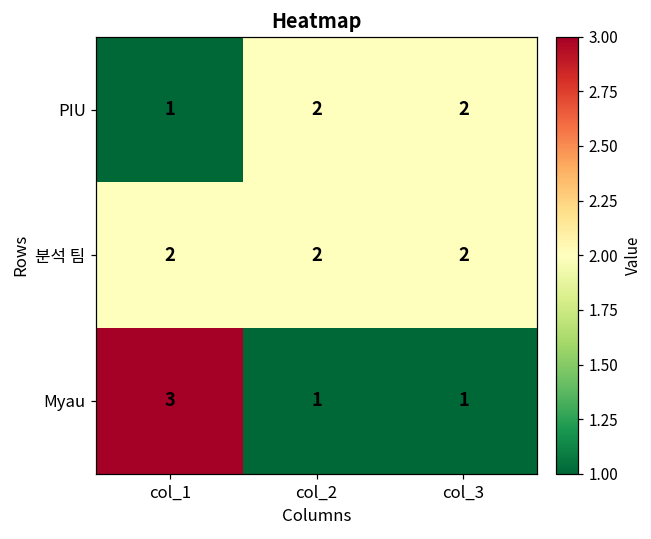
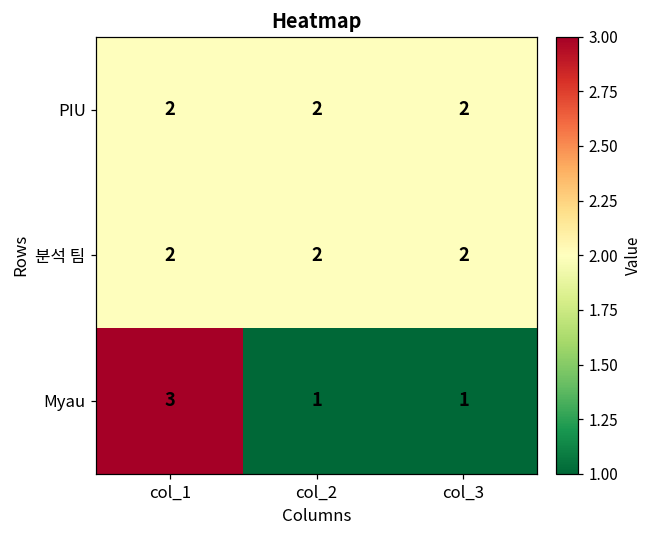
  {
    "PIU": {
-     "col_1": 1,
+     "col_1": 2,
      "col_2": 2,
      "col_3": 2
    },
    "분석 팀": {
      "col_1": 2,
      "col_2": 2,
      "col_3": 2
    },
    "Myau": {
      "col_1": 3,
      "col_2": 1,
      "col_3": 1
    }
  }
